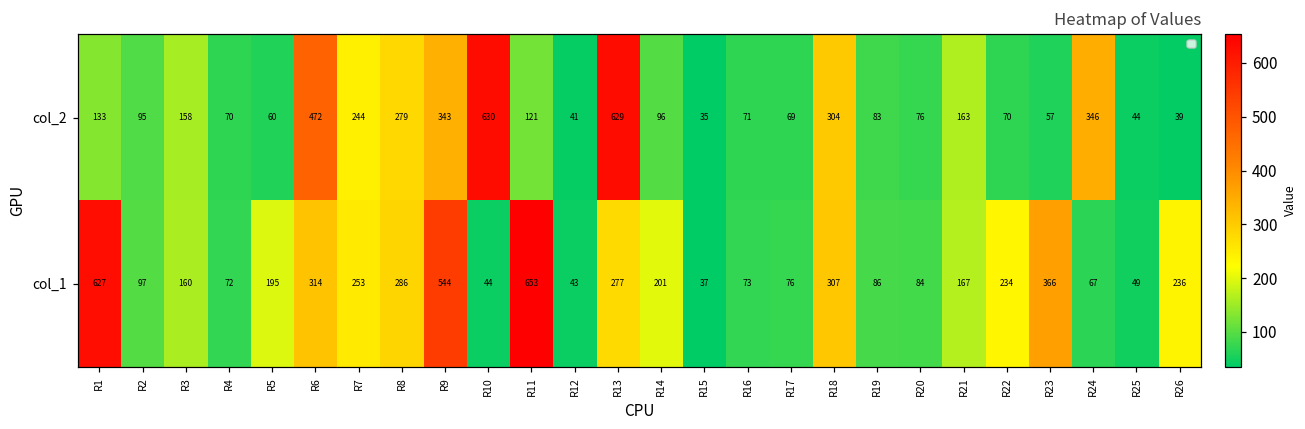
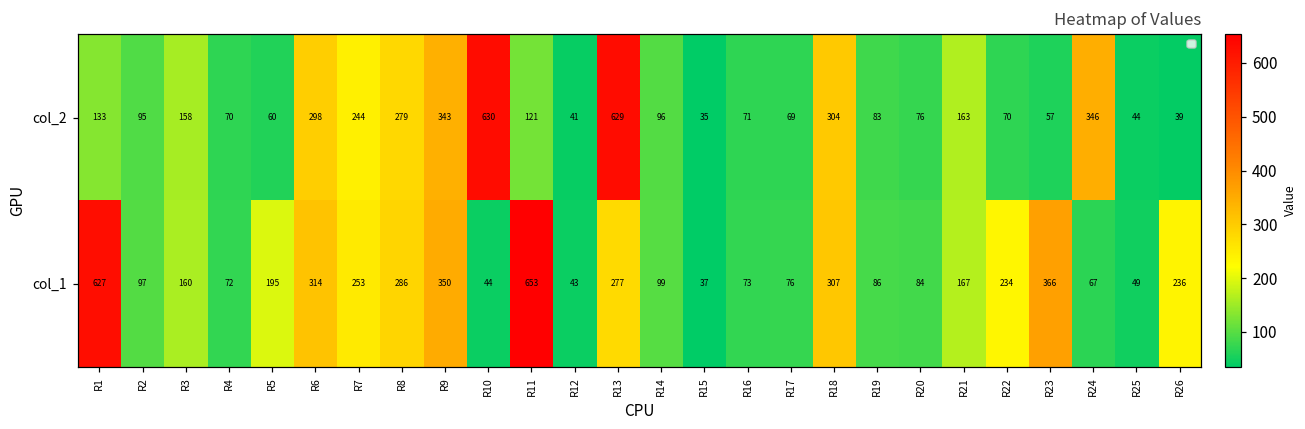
  {
    "col_2": {
      "R1": 133,
      "R2": 95,
      "R3": 158,
      "R4": 70,
      "R5": 60,
-     "R6": 472,
+     "R6": 298,
      "R7": 244,
      "R8": 279,
      "R9": 343,
      "R10": 630,
      "R11": 121,
      "R12": 41,
      "R13": 629,
      "R14": 96,
      "R15": 35,
      "R16": 71,
      "R17": 69,
      "R18": 304,
      "R19": 83,
      "R20": 76,
      "R21": 163,
      "R22": 70,
      "R23": 57,
      "R24": 346,
      "R25": 44,
      "R26": 39
    },
    "col_1": {
      "R1": 627,
      "R2": 97,
      "R3": 160,
      "R4": 72,
      "R5": 195,
      "R6": 314,
      "R7": 253,
      "R8": 286,
-     "R9": 544,
+     "R9": 350,
      "R10": 44,
      "R11": 653,
      "R12": 43,
      "R13": 277,
-     "R14": 201,
+     "R14": 99,
      "R15": 37,
      "R16": 73,
      "R17": 76,
      "R18": 307,
      "R19": 86,
      "R20": 84,
      "R21": 167,
      "R22": 234,
      "R23": 366,
      "R24": 67,
      "R25": 49,
      "R26": 236
    }
  }
